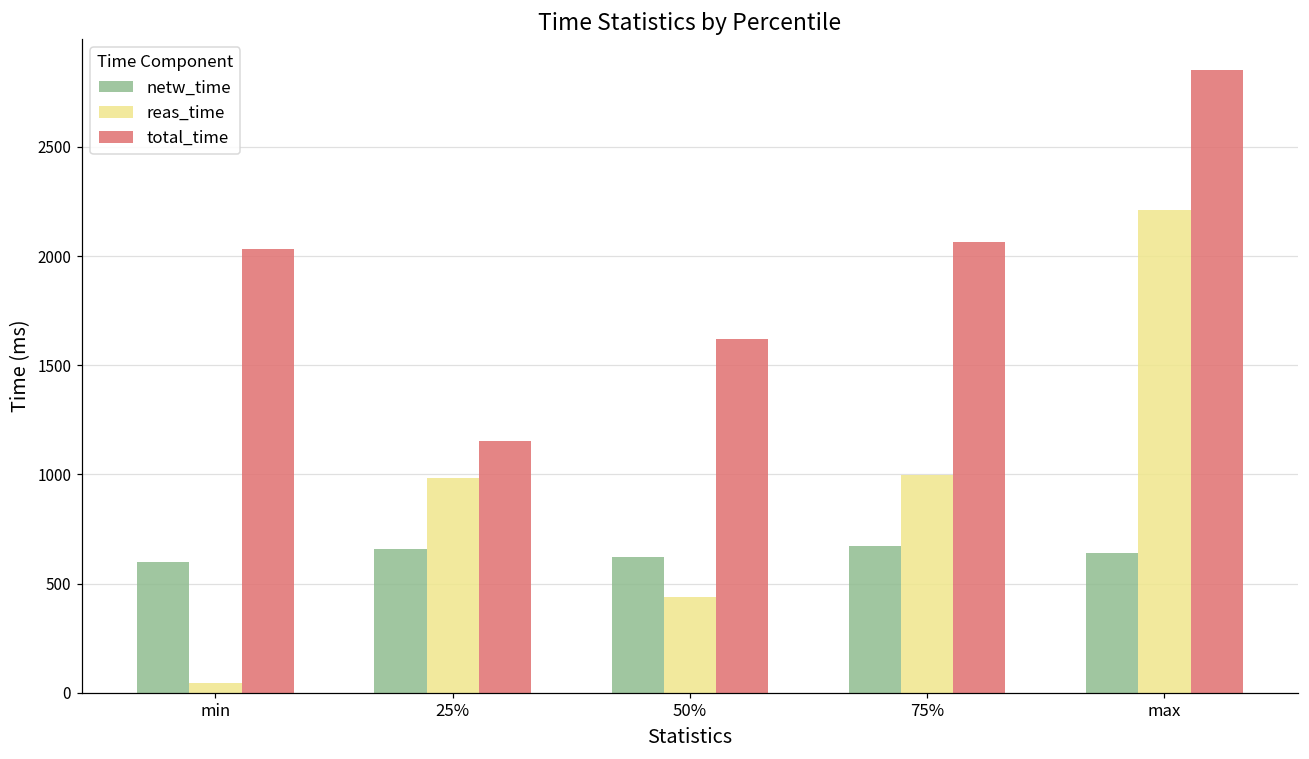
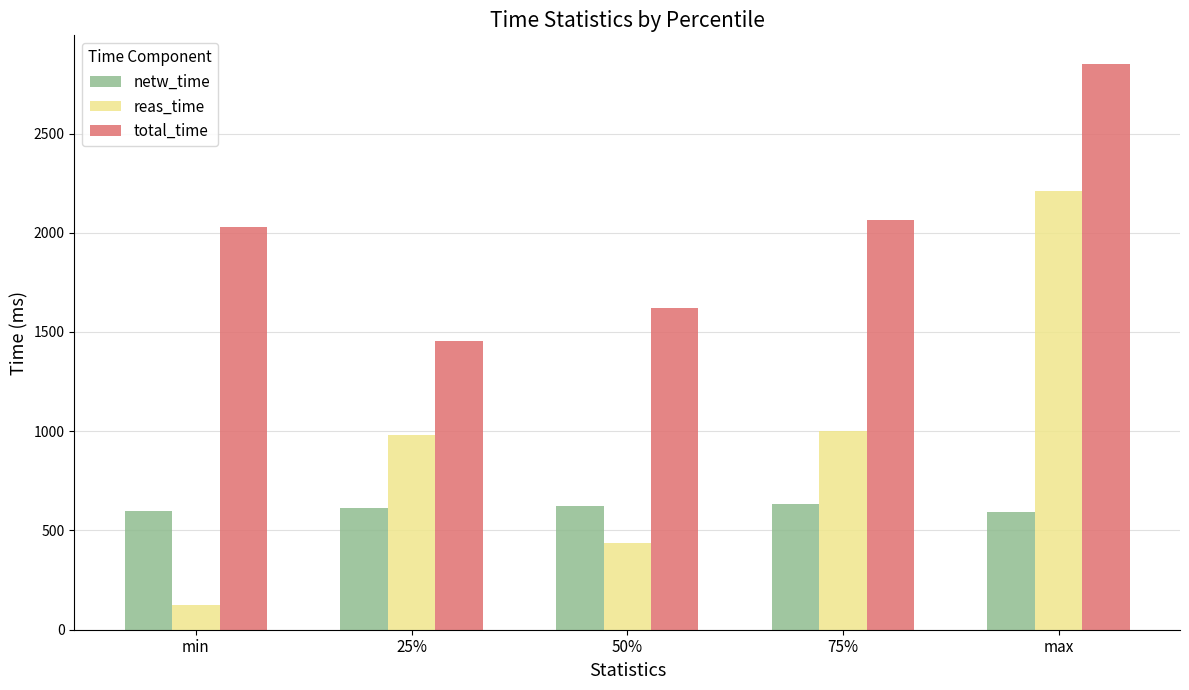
  {
    "netw_time": {
      "min": 600,
-     "25%": 660,
+     "25%": 610,
      "50%": 620,
-     "75%": 670,
-     "max": 640
+     "75%": 630,
+     "max": 590
    },
    "reas_time": {
-     "min": 40,
+     "min": 120,
      "25%": 980,
      "50%": 440,
      "75%": 1000,
      "max": 2210
    },
    "total_time": {
      "min": 2030,
-     "25%": 1150,
+     "25%": 1460,
      "50%": 1620,
      "75%": 2070,
      "max": 2850
    }
  }
